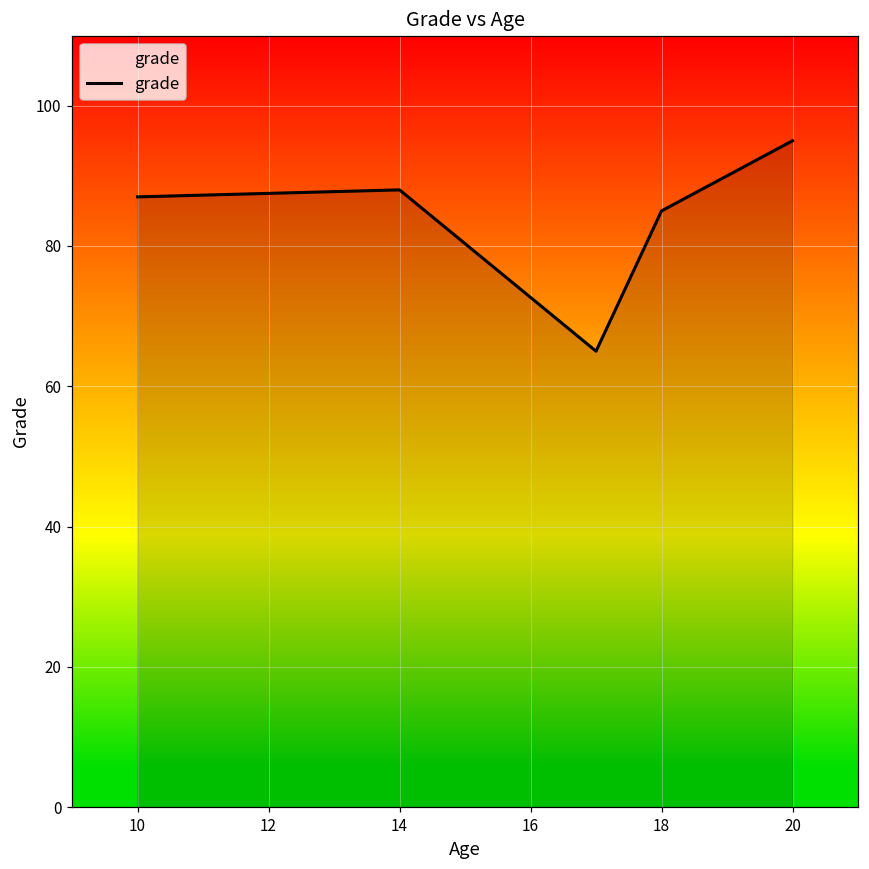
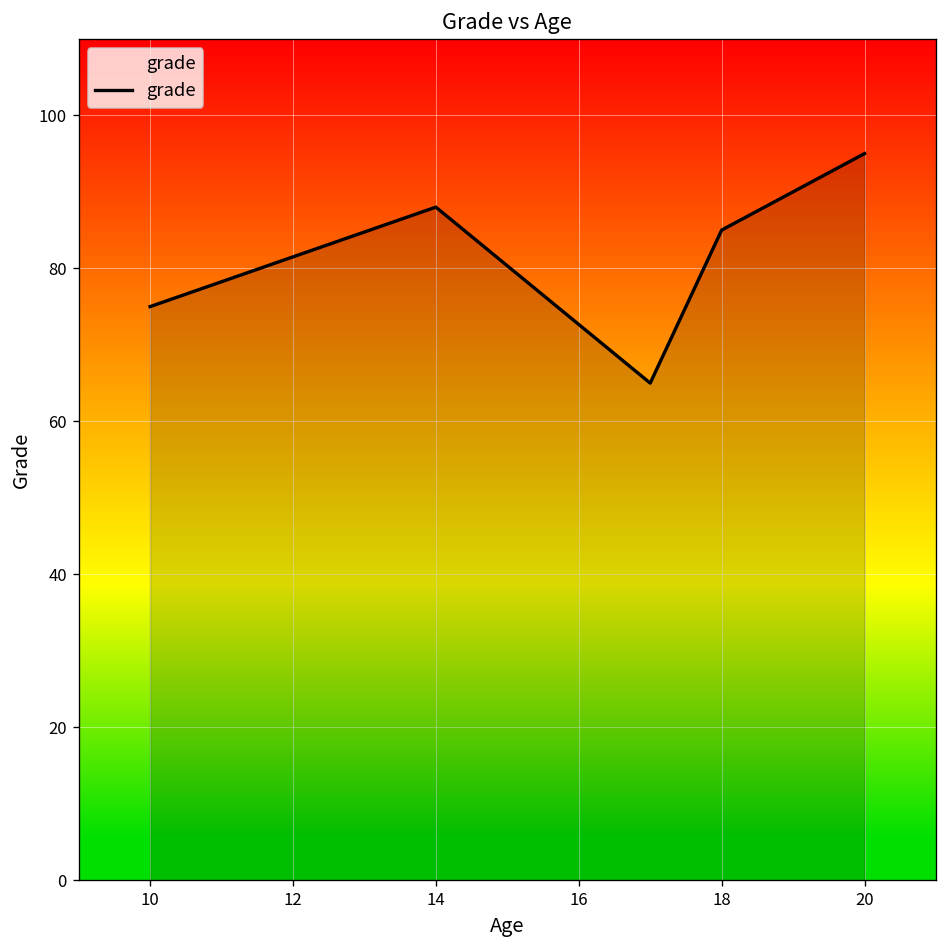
  {
-   "10": 87,
+   "10": 75,
    "14": 88,
    "18": 85,
    "20": 95
  }
